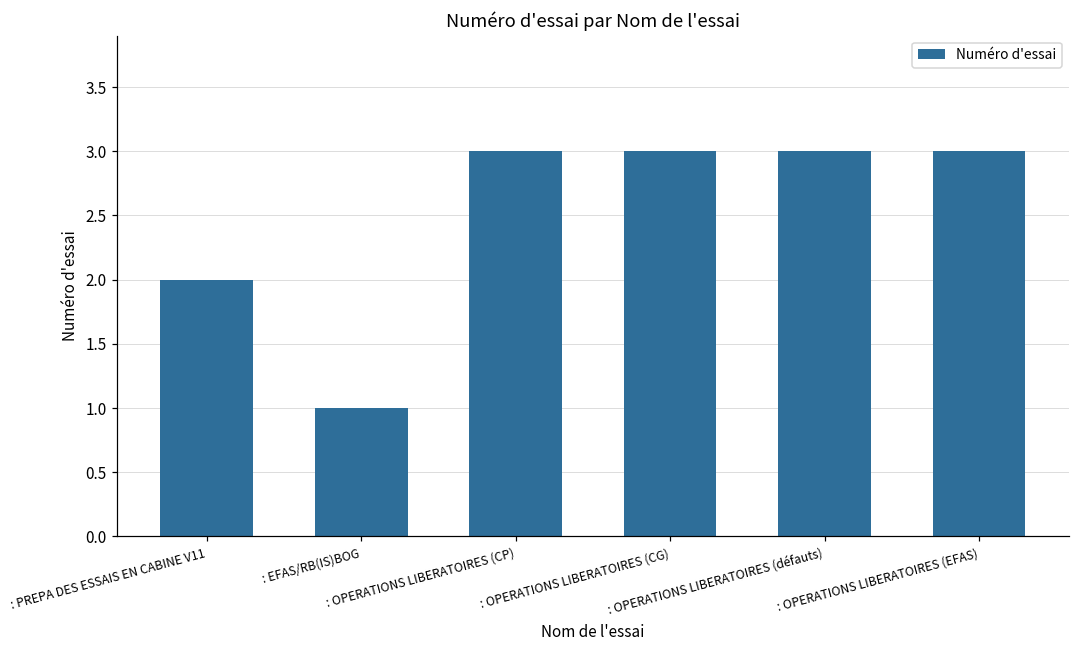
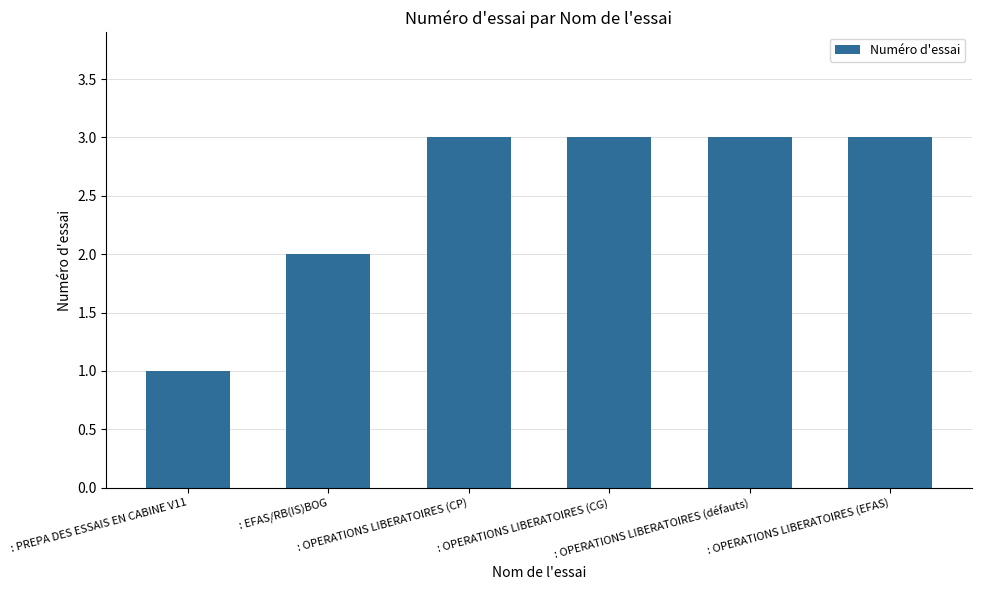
  {
-   ": PREPA DES ESSAIS EN CABINE V11": 2,
-   ": EFAS/RB(IS)BOG": 1,
+   ": PREPA DES ESSAIS EN CABINE V11": 1,
+   ": EFAS/RB(IS)BOG": 2,
    ": OPERATIONS LIBERATOIRES (CP)": 3,
    ": OPERATIONS LIBERATOIRES (CG)": 3,
    ": OPERATIONS LIBERATOIRES (défauts)": 3,
    ": OPERATIONS LIBERATOIRES (EFAS)": 3
  }
